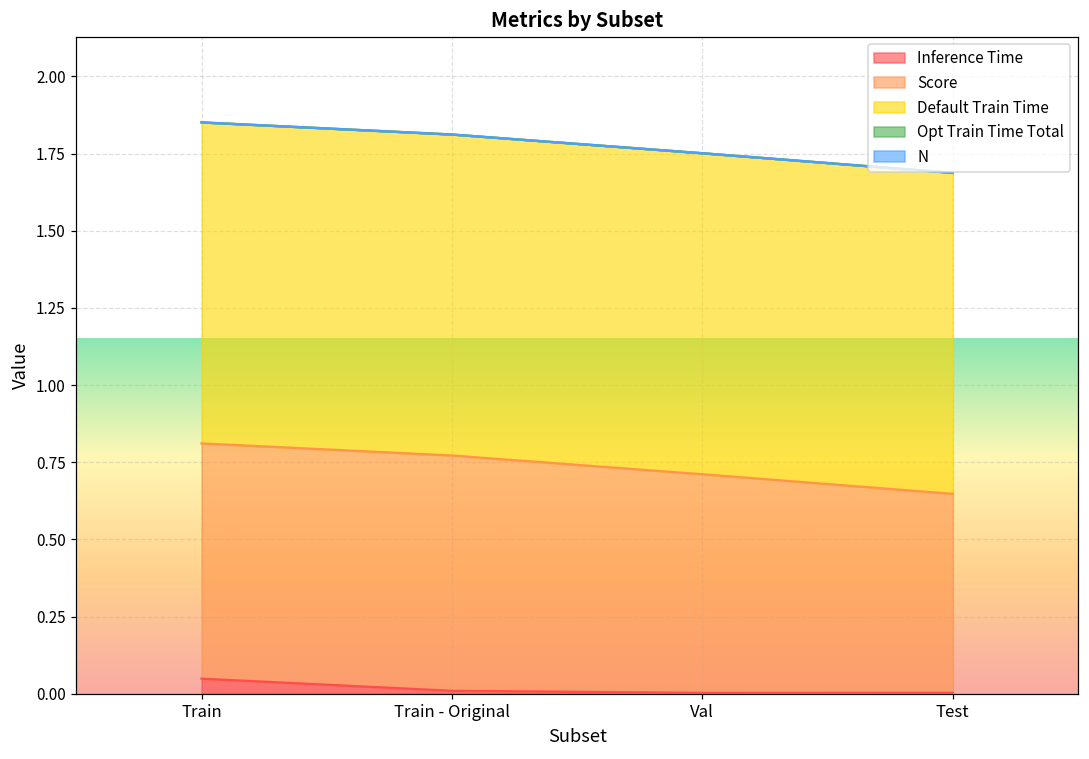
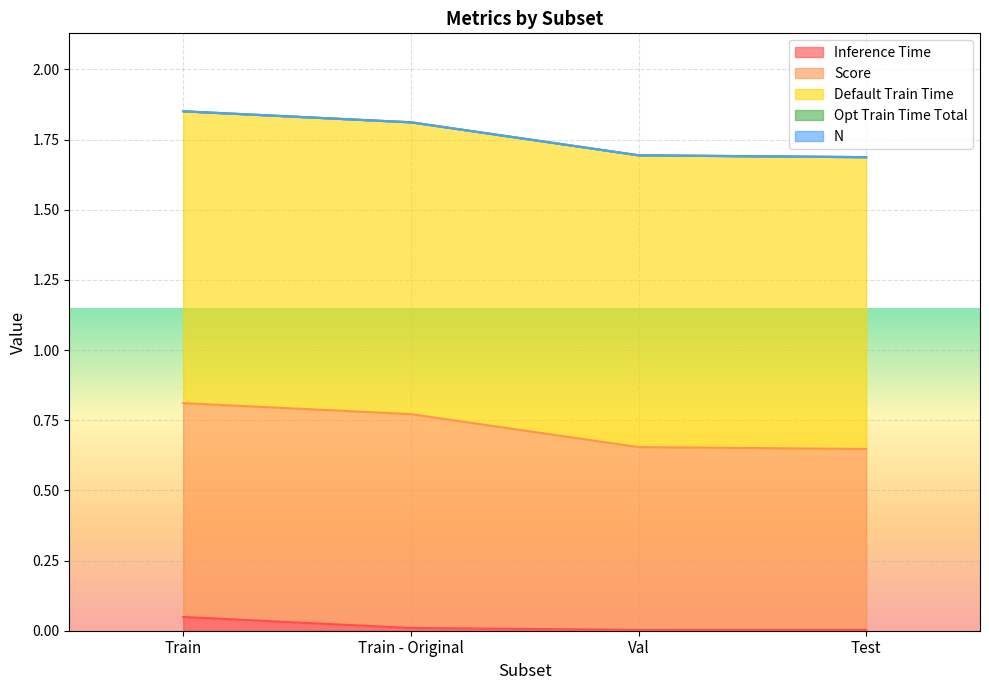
  {
    "Inference Time": {
      "Train": 0.05,
      "Train - Original": 0.01,
      "Val": 0.00,
      "Test": 0.00
    },
    "Score": {
      "Train": 0.76,
      "Train - Original": 0.76,
-     "Val": 0.71,
+     "Val": 0.65,
      "Test": 0.64
    }
  }
